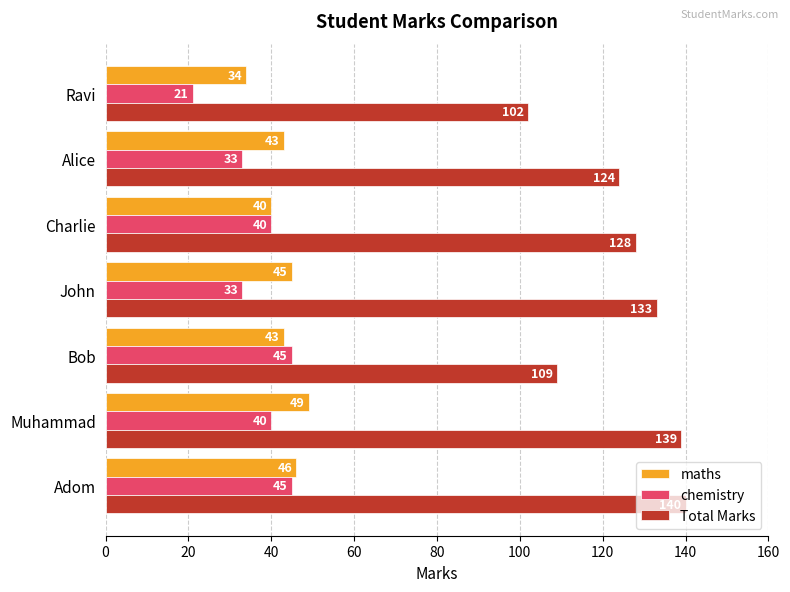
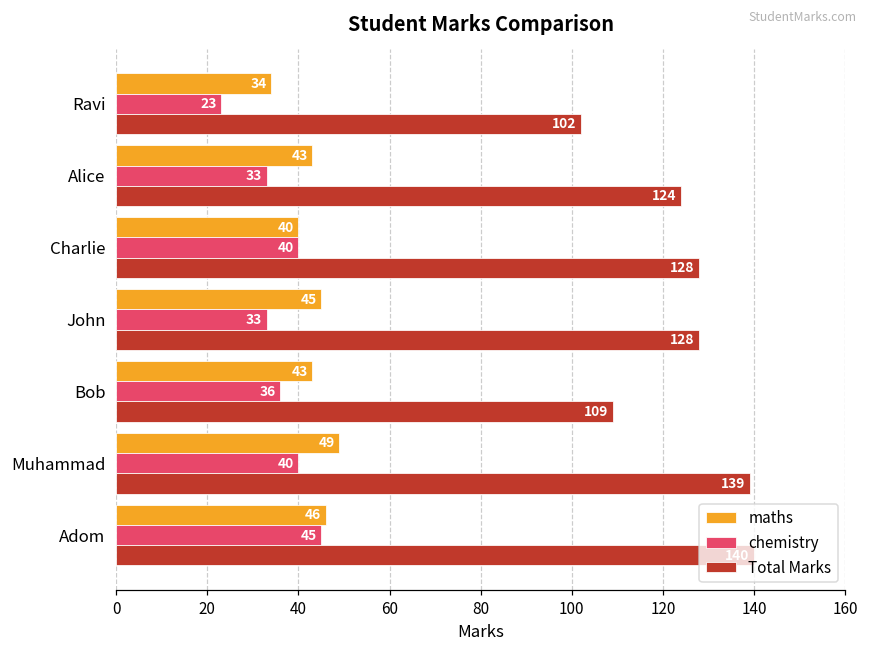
  {
    "maths": {
      "Ravi": 34,
      "Alice": 43,
      "Charlie": 40,
      "John": 45,
      "Bob": 43,
      "Muhammad": 49,
      "Adom": 46
    },
    "chemistry": {
-     "Ravi": 21,
+     "Ravi": 23,
      "Alice": 33,
      "Charlie": 40,
      "John": 33,
-     "Bob": 45,
+     "Bob": 36,
      "Muhammad": 40,
      "Adom": 45
    },
    "Total Marks": {
      "Ravi": 102,
      "Alice": 124,
      "Charlie": 128,
-     "John": 133,
+     "John": 128,
      "Bob": 109,
      "Muhammad": 139
    }
  }
